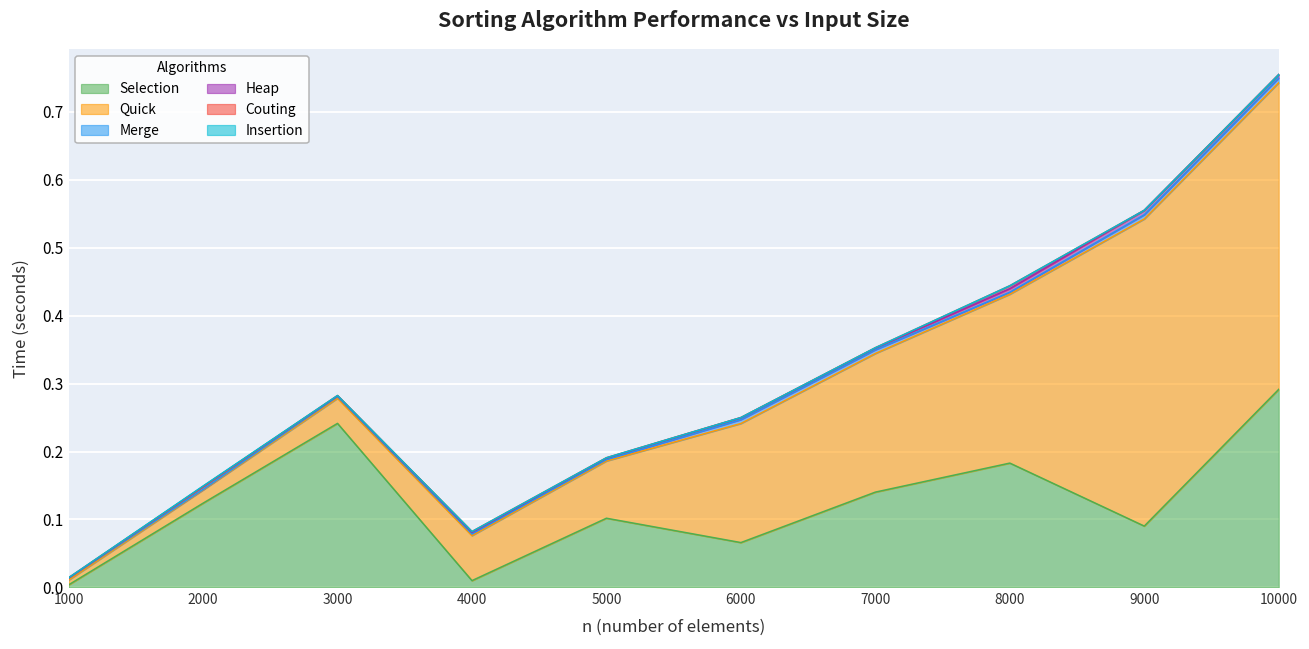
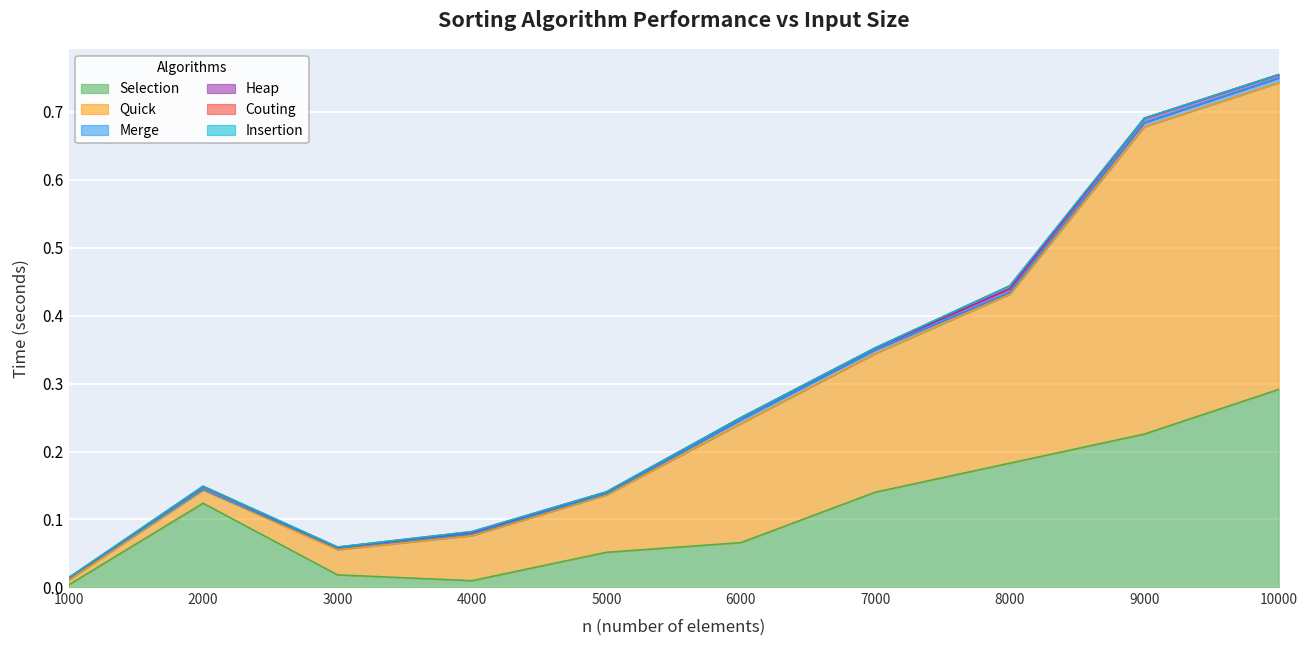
  {
    "Selection": {
      "1000": 0.00,
      "2000": 0.12,
-     "3000": 0.24,
+     "3000": 0.02,
      "4000": 0.01,
-     "5000": 0.10,
+     "5000": 0.05,
      "6000": 0.07,
      "7000": 0.14,
      "8000": 0.18,
-     "9000": 0.09,
+     "9000": 0.23,
      "10000": 0.29
    },
    "Quick": {
      "6000": 0.18,
      "7000": 0.20,
      "9000": 0.45,
      "10000": 0.45
    },
    "Heap": {
      "8000": 0.01
    }
  }
